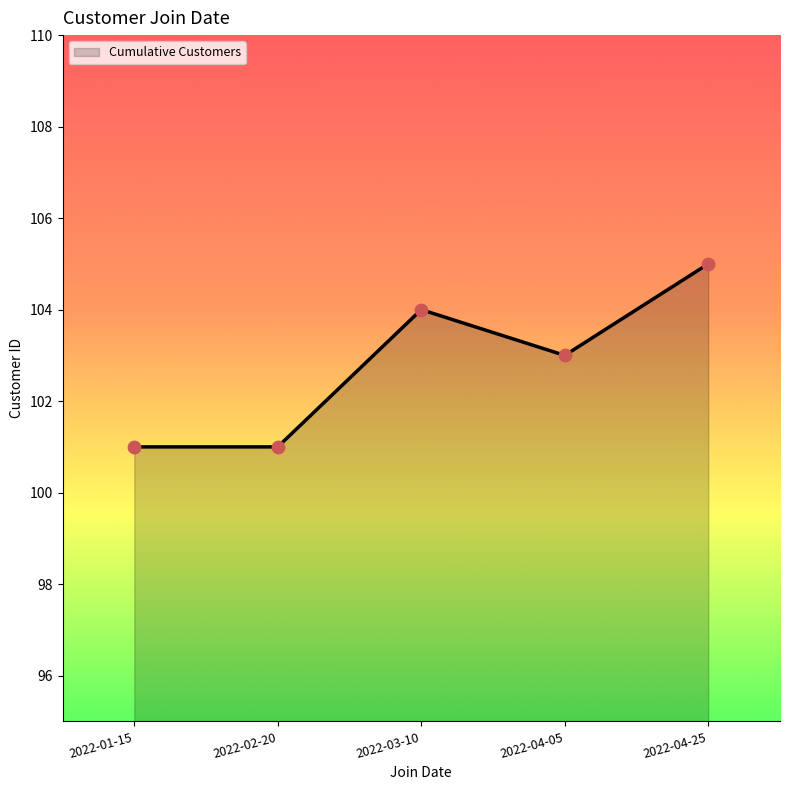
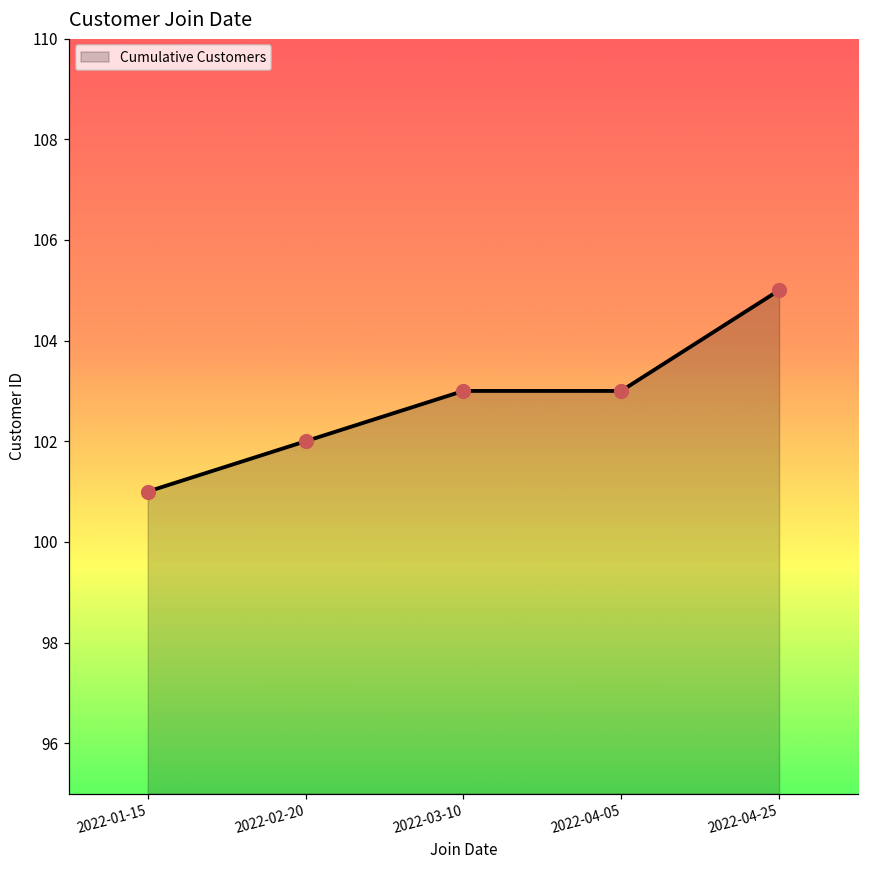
  {
    "2022-01-15": 101,
-   "2022-02-20": 101,
-   "2022-03-10": 104,
+   "2022-02-20": 102,
+   "2022-03-10": 103,
    "2022-04-05": 103,
    "2022-04-25": 105
  }
